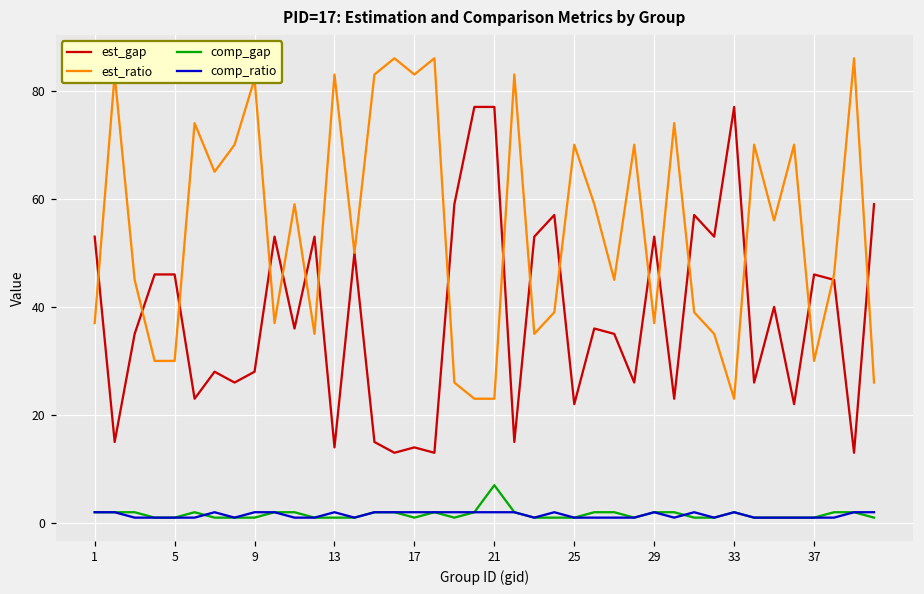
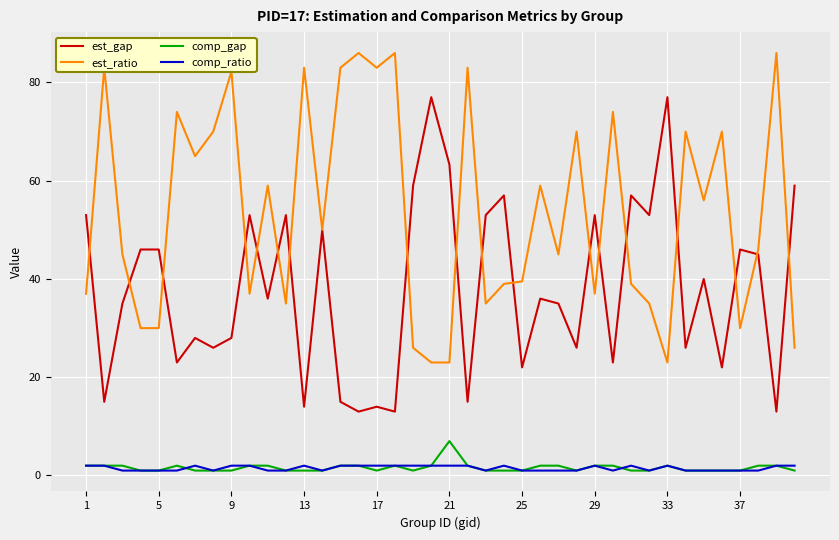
  {
    "est_gap": {
      "1": 53,
      "5": 46,
      "9": 28,
      "13": 14,
      "17": 14,
-     "21": 77,
+     "21": 63,
      "25": 22,
      "29": 53,
      "33": 77,
      "37": 46
    },
    "est_ratio": {
      "1": 37,
      "5": 30,
      "13": 83,
      "17": 83,
      "21": 23,
-     "25": 70,
+     "25": 40,
      "29": 37,
      "33": 23,
      "37": 30
    },
    "comp_gap": {
      "9": 1,
      "13": 1,
      "17": 1,
      "21": 7
    },
    "comp_ratio": {
      "9": 2,
      "13": 2,
      "17": 2,
      "21": 2
    }
  }
